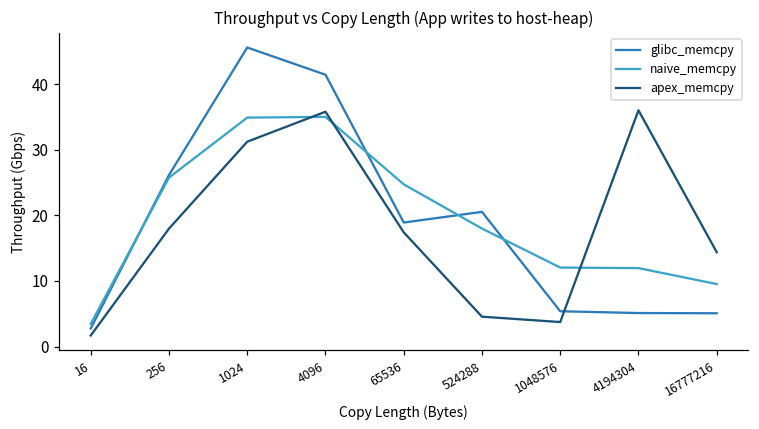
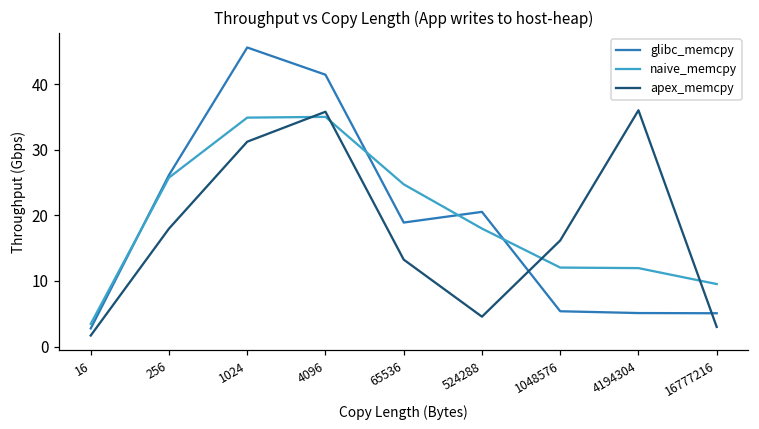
  {
    "apex_memcpy": {
      "16": 2,
      "256": 18,
      "1024": 31,
      "4096": 36,
-     "65536": 17,
+     "65536": 13,
      "524288": 5,
-     "1048576": 4,
+     "1048576": 16,
      "4194304": 36,
-     "16777216": 14
+     "16777216": 3
    }
  }
